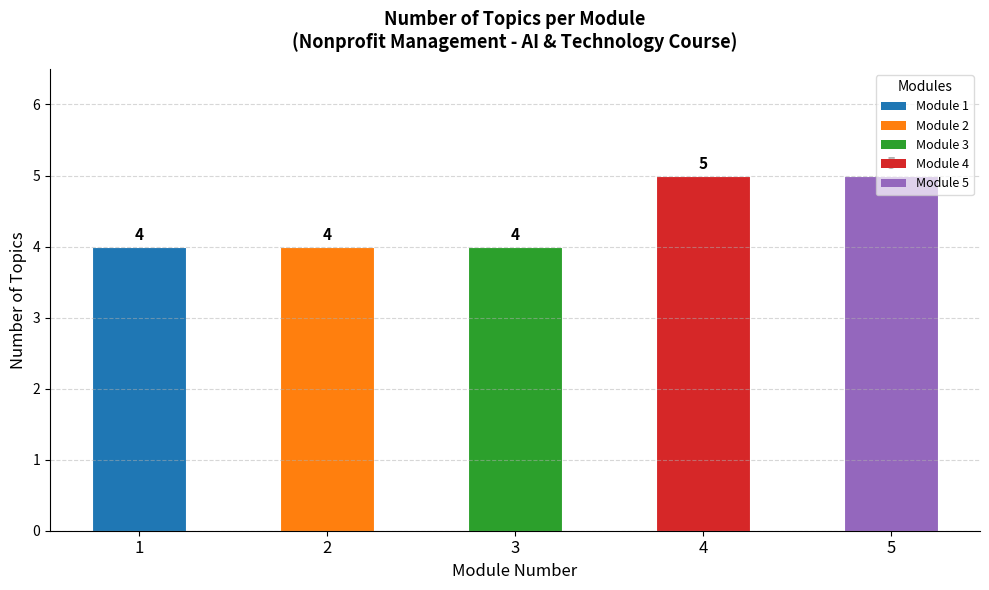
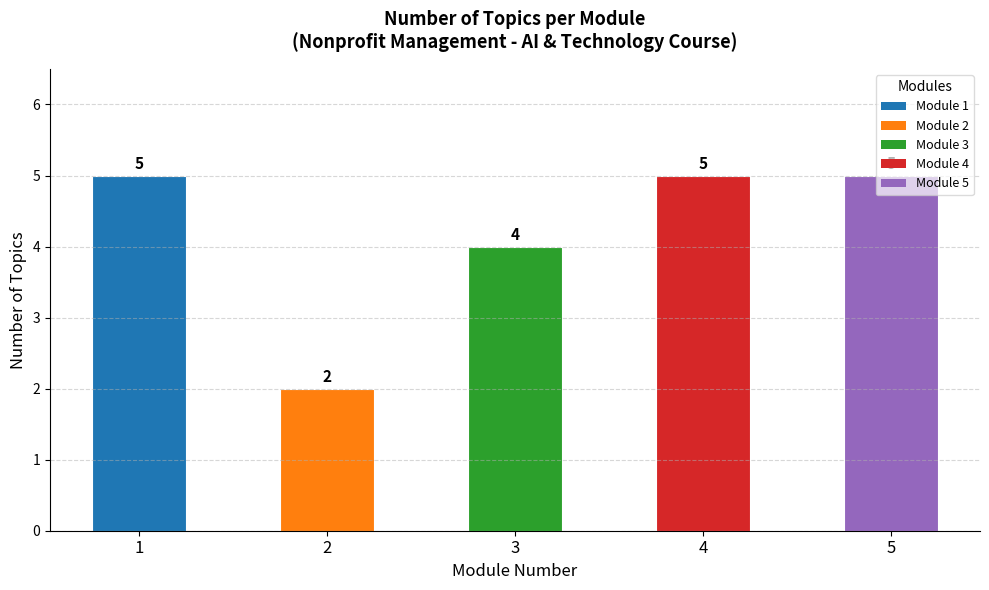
  {
-   "1": 4,
-   "2": 4,
+   "1": 5,
+   "2": 2,
    "3": 4,
    "4": 5
  }
